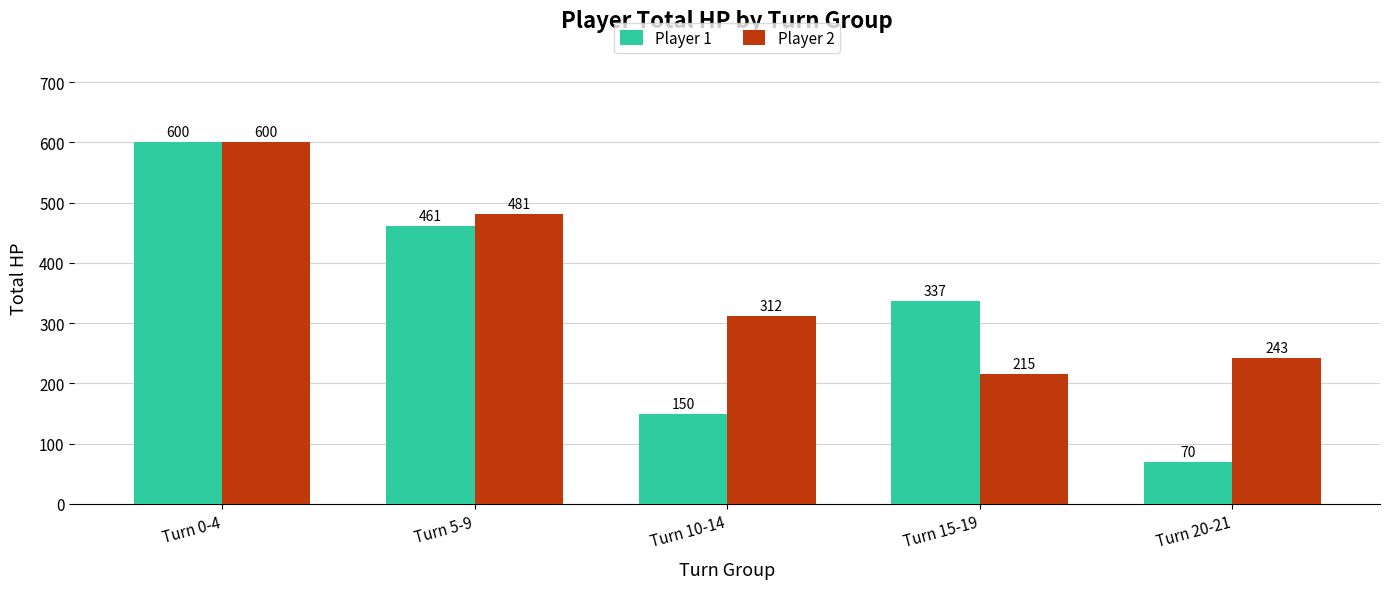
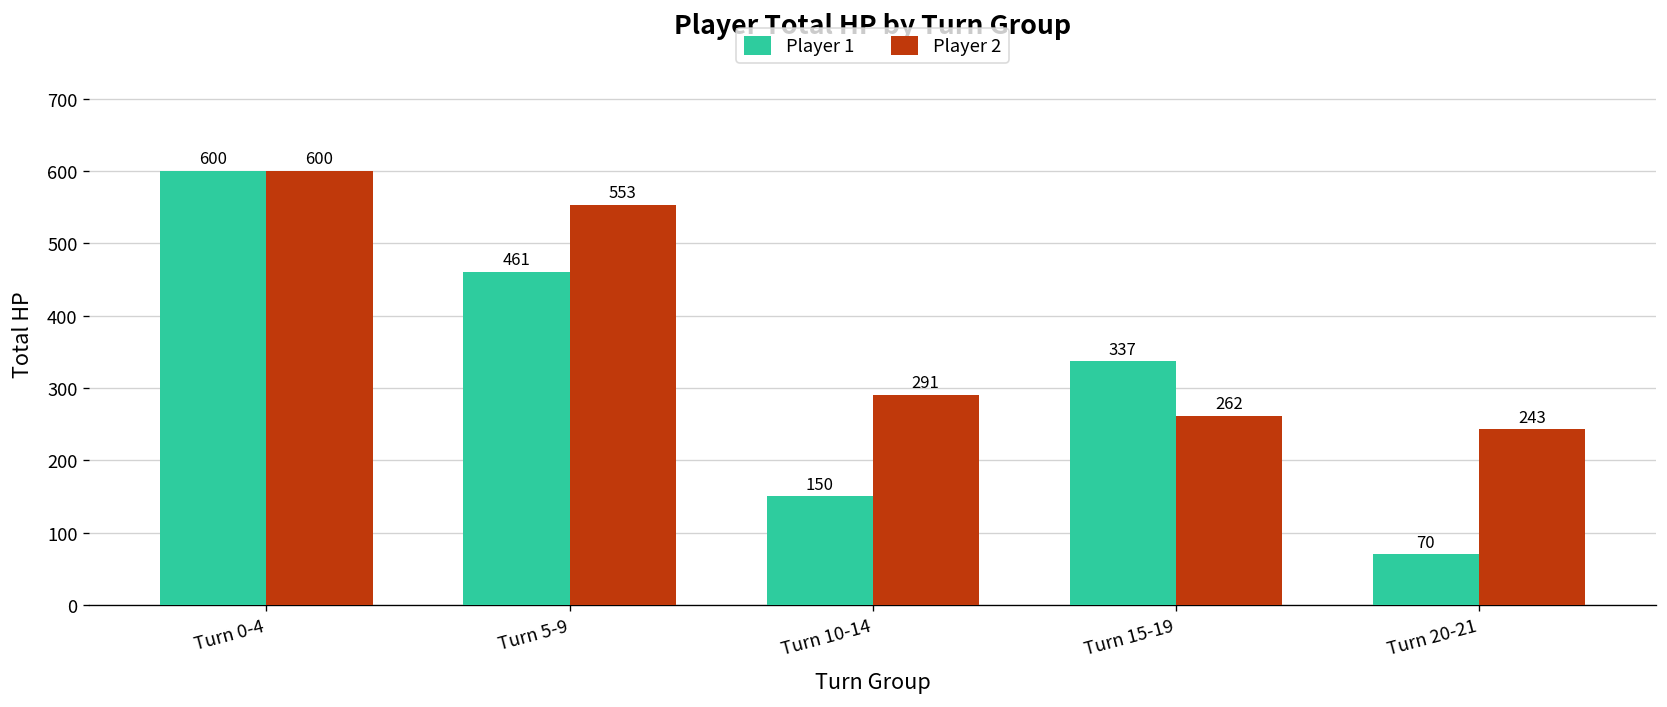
  {
    "Player 1": {
      "Turn 0-4": 600,
      "Turn 5-9": 461,
      "Turn 10-14": 150,
      "Turn 15-19": 337,
      "Turn 20-21": 70
    },
    "Player 2": {
      "Turn 0-4": 600,
-     "Turn 5-9": 481,
-     "Turn 10-14": 312,
-     "Turn 15-19": 215,
+     "Turn 5-9": 553,
+     "Turn 10-14": 291,
+     "Turn 15-19": 262,
      "Turn 20-21": 243
    }
  }
